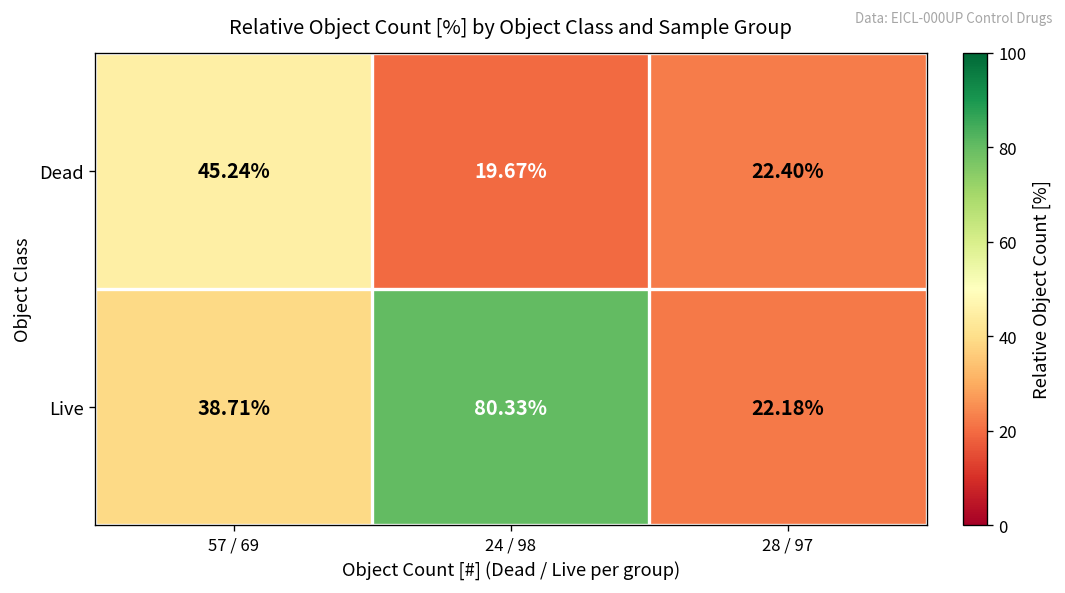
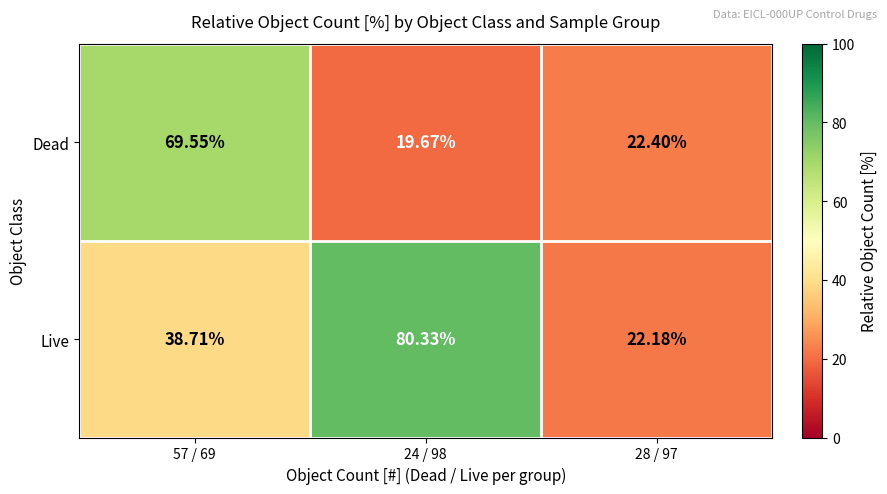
  {
    "Dead": {
-     "57 / 69": "45.24%",
+     "57 / 69": "69.55%",
      "24 / 98": "19.67%",
      "28 / 97": "22.40%"
    },
    "Live": {
      "57 / 69": "38.71%",
      "24 / 98": "80.33%",
      "28 / 97": "22.18%"
    }
  }
